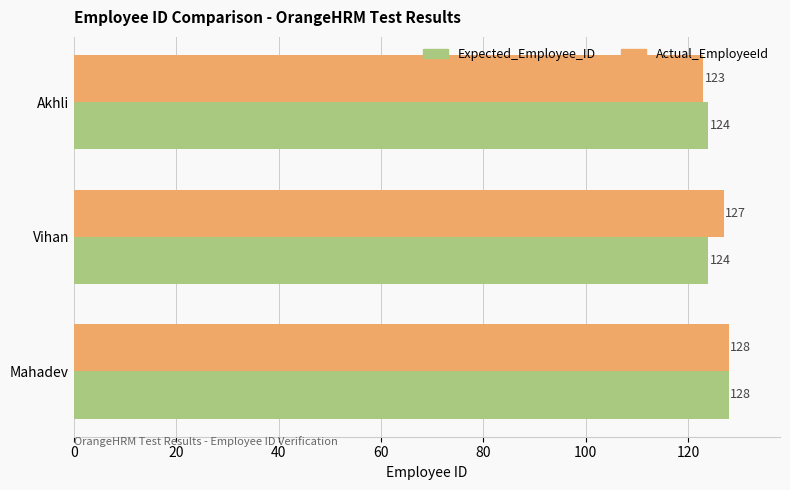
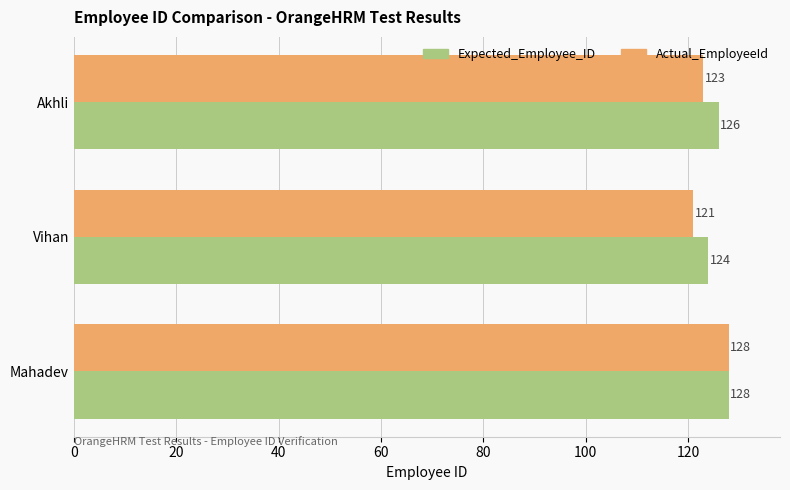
  {
    "Expected_Employee_ID": {
-     "Akhli": 124,
+     "Akhli": 126,
      "Vihan": 124,
      "Mahadev": 128
    },
    "Actual_EmployeeId": {
      "Akhli": 123,
-     "Vihan": 127,
+     "Vihan": 121,
      "Mahadev": 128
    }
  }
